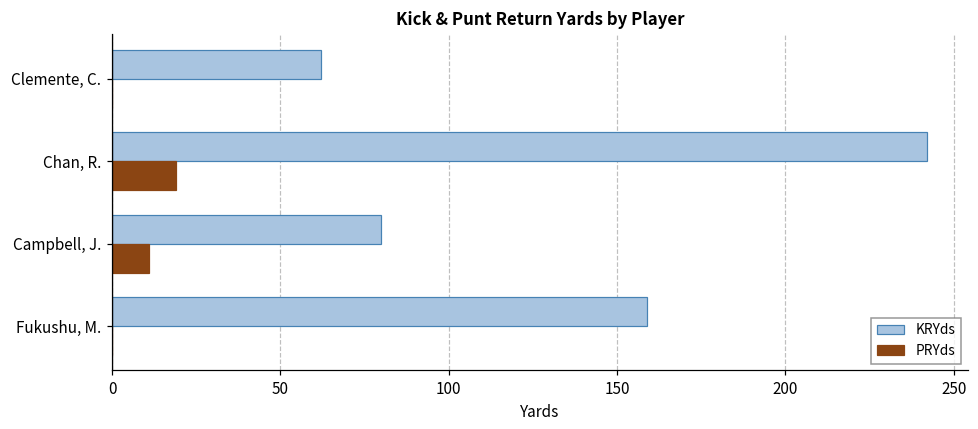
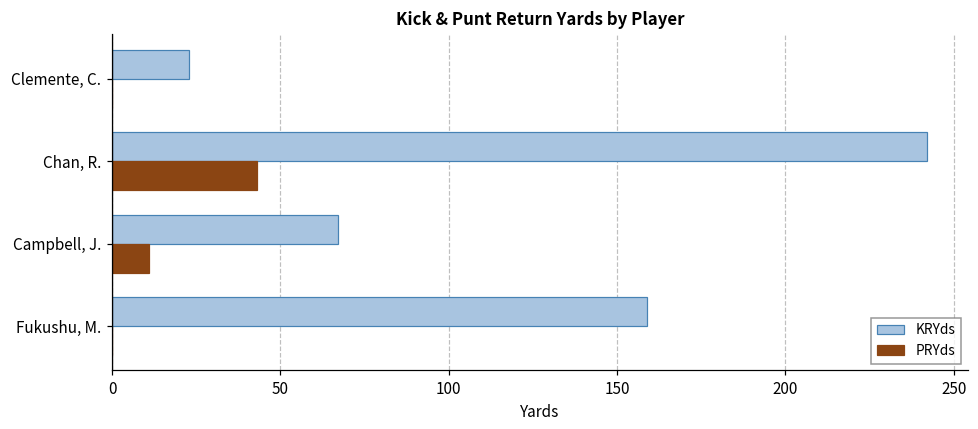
  {
    "KRYds": {
-     "Clemente, C.": 62,
+     "Clemente, C.": 23,
      "Chan, R.": 242,
-     "Campbell, J.": 80,
+     "Campbell, J.": 67,
      "Fukushu, M.": 159
    },
    "PRYds": {
      "Clemente, C.": 0,
-     "Chan, R.": 19,
+     "Chan, R.": 43,
      "Campbell, J.": 11,
      "Fukushu, M.": 0
    }
  }
